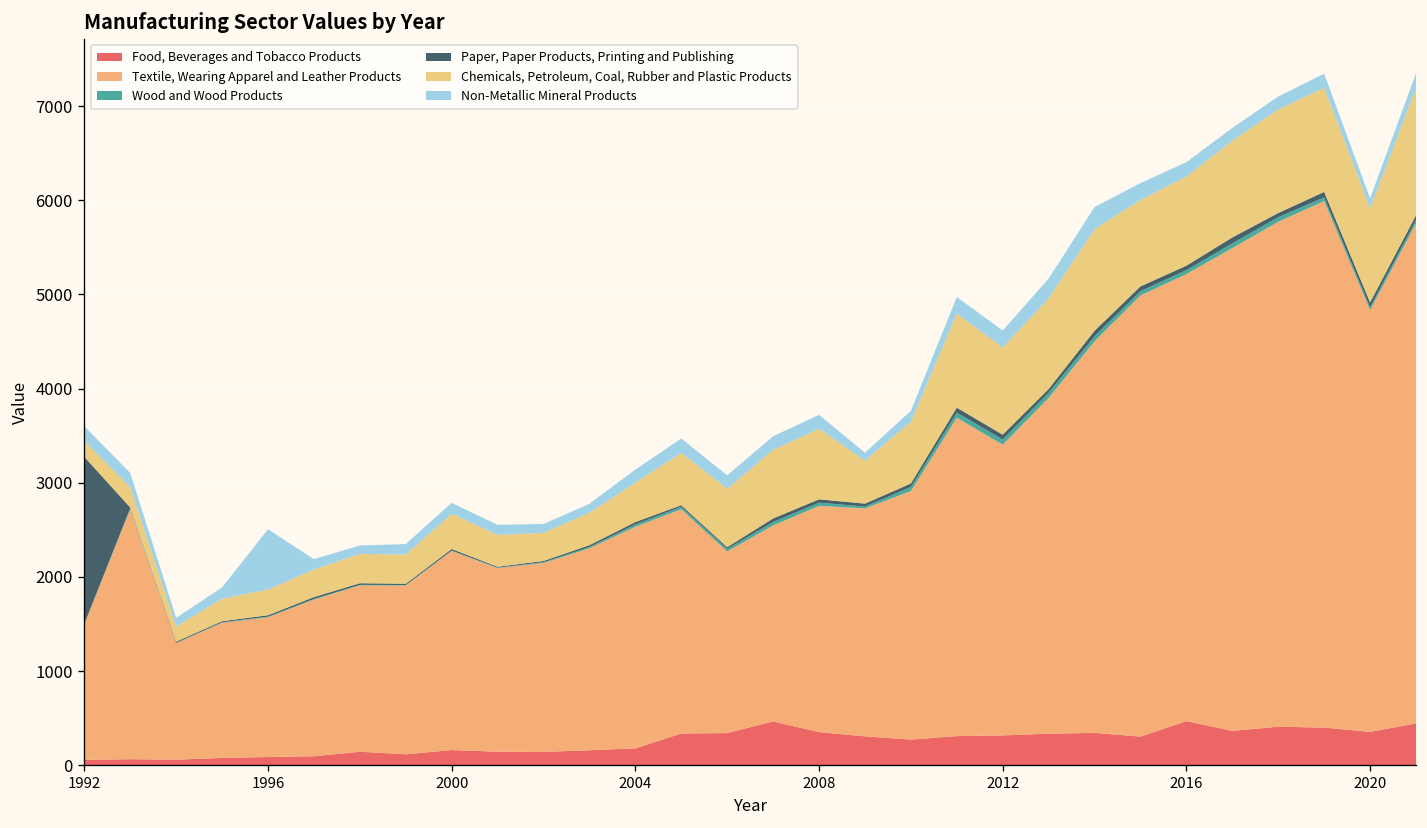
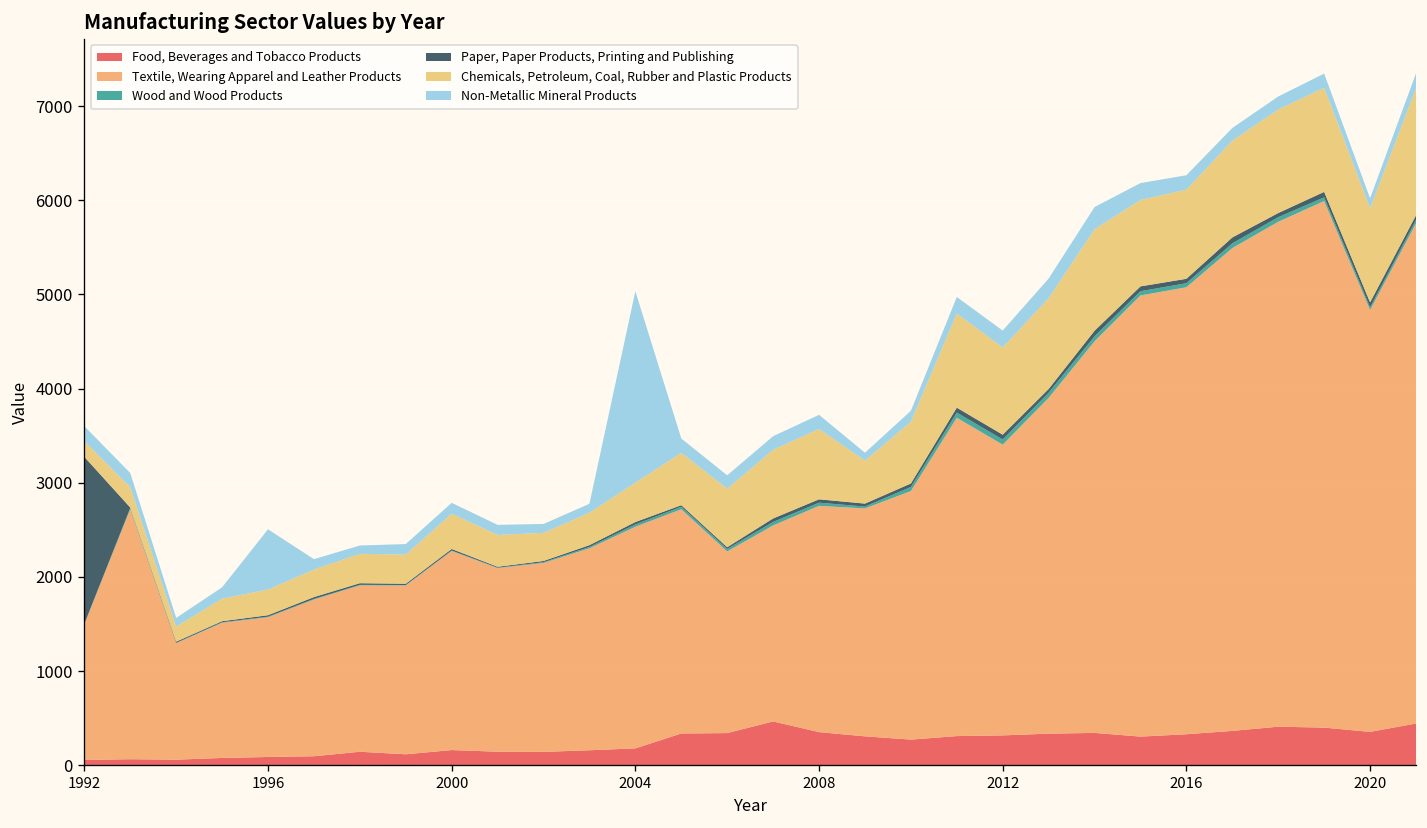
  {
    "Food, Beverages and Tobacco Products": {
      "1992": 100,
      "1996": 100,
      "2000": 200,
      "2004": 200,
      "2008": 400,
      "2012": 300,
-     "2016": 500,
+     "2016": 300,
      "2020": 400
    },
    "Wood and Wood Products": {
      "2008": 0,
      "2012": 100,
      "2016": 0
    },
    "Paper, Paper Products, Printing and Publishing": {
      "1992": 1800,
      "2008": 0,
      "2012": 100,
      "2016": 0,
      "2020": 100
    },
    "Non-Metallic Mineral Products": {
      "1992": 200,
      "1996": 600,
      "2000": 100,
-     "2004": 100,
+     "2004": 2000,
      "2008": 100,
      "2012": 200,
      "2016": 200,
      "2020": 100
    }
  }
